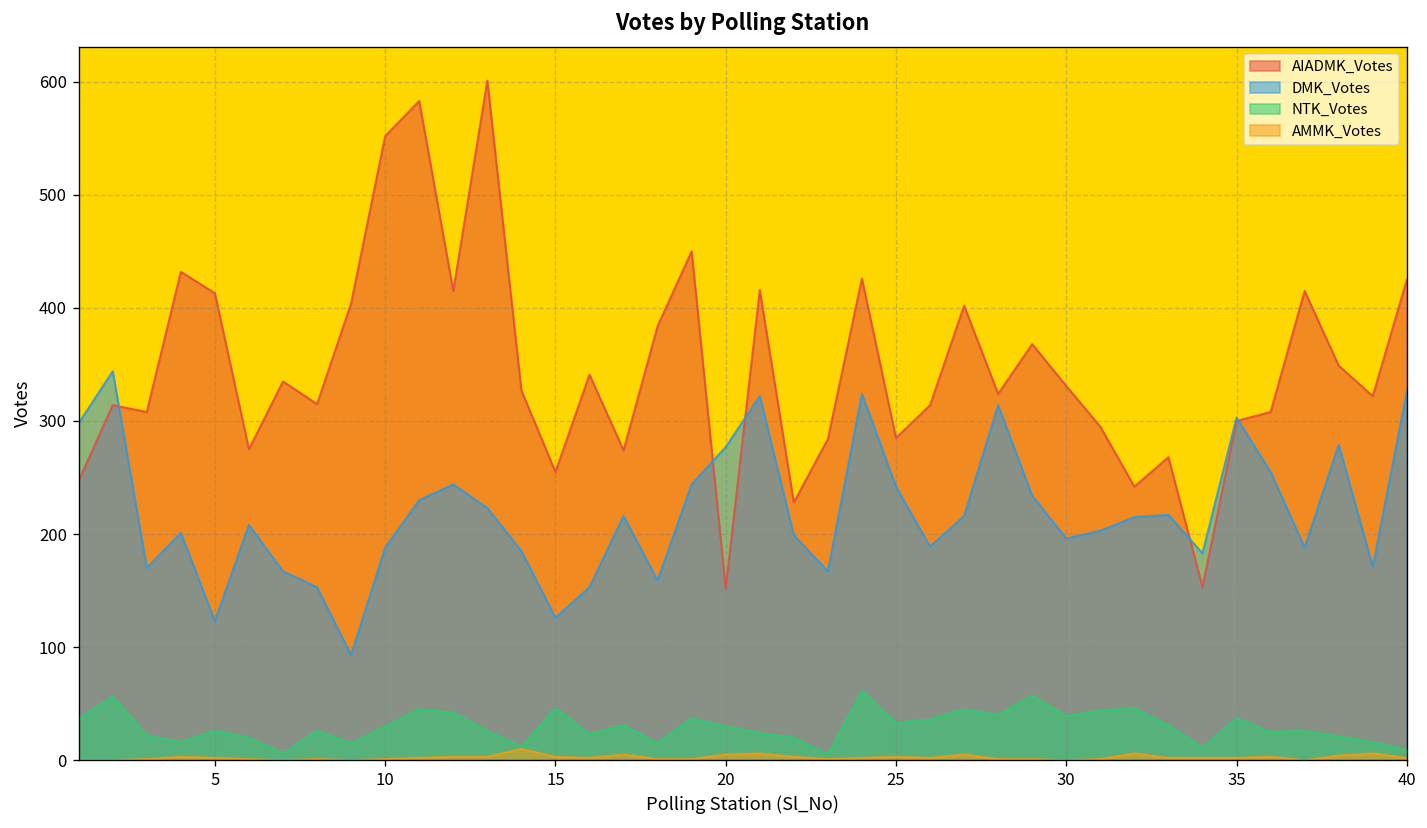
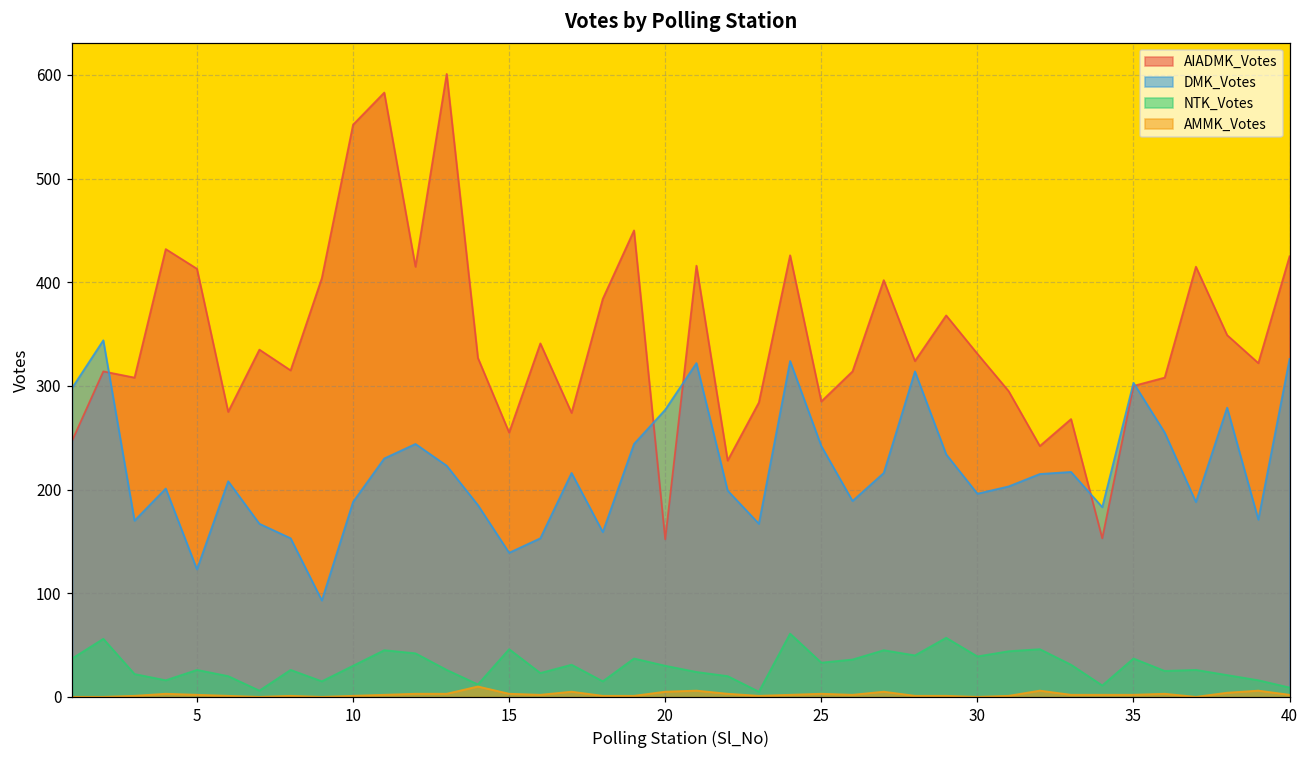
  {
    "AIADMK_Votes": {
      "5": 410,
      "10": 550,
      "15": 260,
      "20": 150,
      "25": 290,
      "30": 330,
      "35": 300,
      "40": 430
    },
    "DMK_Votes": {
      "5": 120,
      "10": 190,
-     "15": 130,
+     "15": 140,
      "20": 280,
      "25": 240,
      "30": 200,
      "35": 300,
      "40": 330
    },
    "NTK_Votes": {
      "5": 30,
      "10": 30,
      "15": 50,
      "20": 30,
      "25": 30,
      "30": 40,
      "35": 40,
      "40": 10
    },
    "AMMK_Votes": {
      "5": 0,
      "10": 0,
      "15": 0,
      "20": 10,
      "25": 0,
      "30": 0,
      "35": 0,
      "40": 0
    }
  }
